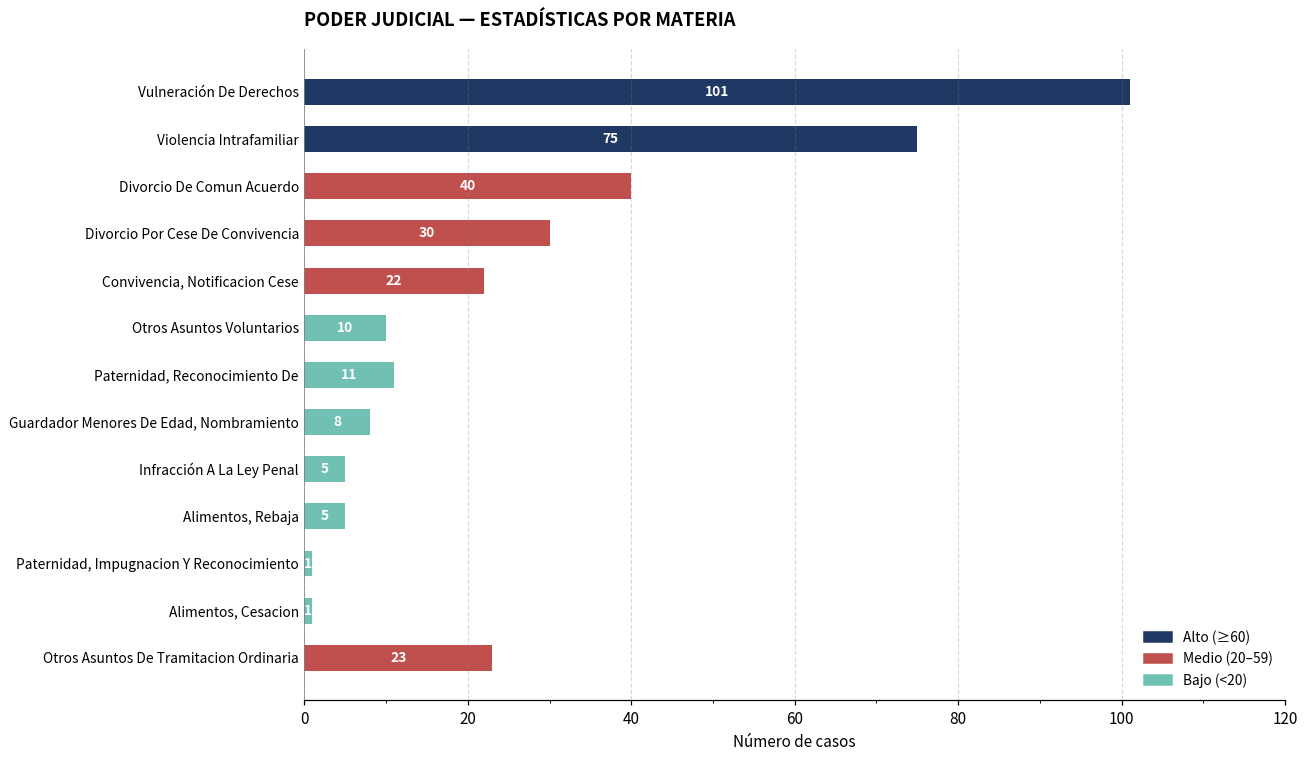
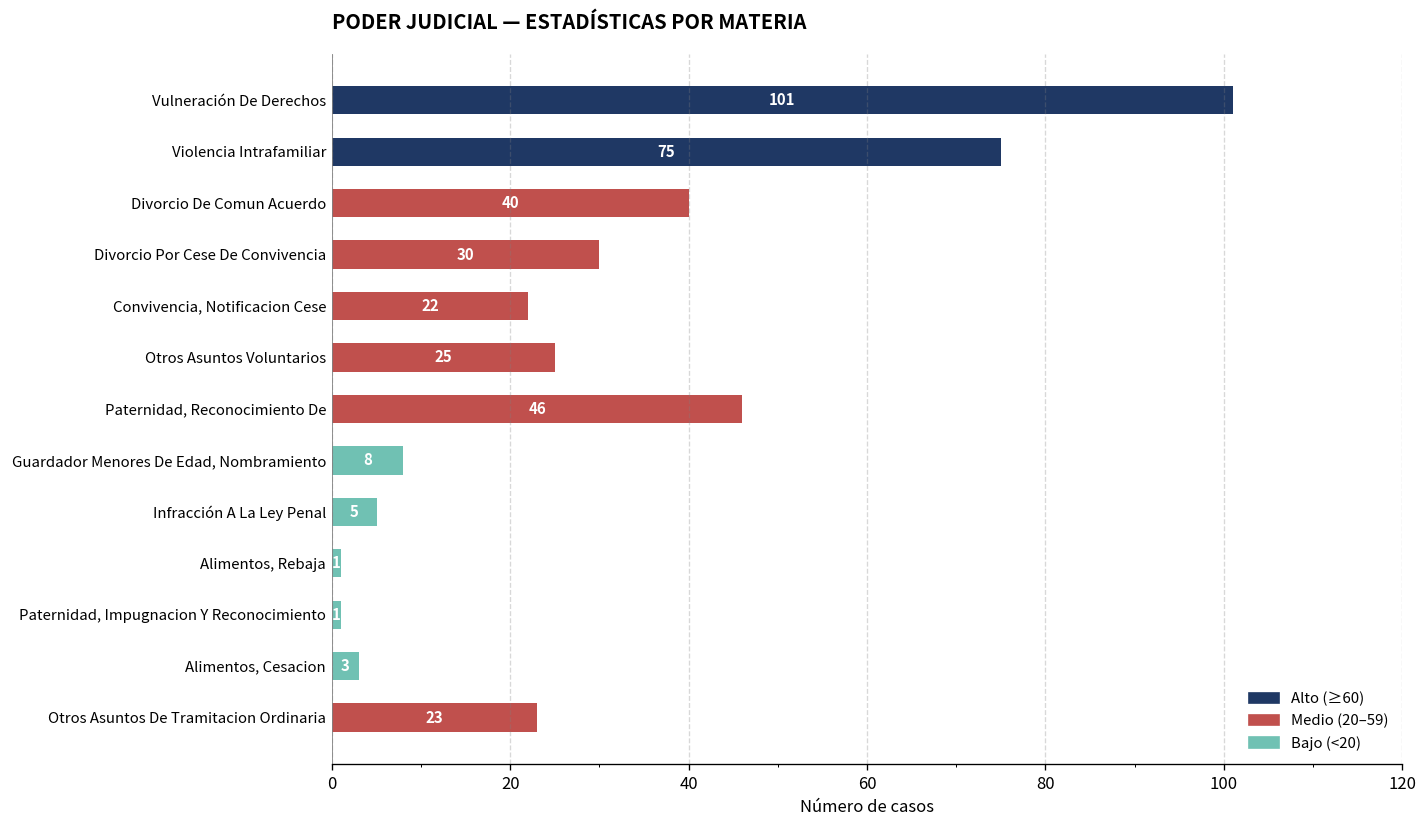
  {
    "Vulneración De Derechos": 101,
    "Violencia Intrafamiliar": 75,
    "Divorcio De Comun Acuerdo": 40,
    "Divorcio Por Cese De Convivencia": 30,
    "Convivencia, Notificacion Cese": 22,
-   "Otros Asuntos Voluntarios": 10,
-   "Paternidad, Reconocimiento De": 11,
+   "Otros Asuntos Voluntarios": 25,
+   "Paternidad, Reconocimiento De": 46,
    "Guardador Menores De Edad, Nombramiento": 8,
    "Infracción A La Ley Penal": 5,
-   "Alimentos, Rebaja": 5,
+   "Alimentos, Rebaja": 1,
    "Paternidad, Impugnacion Y Reconocimiento": 1,
-   "Alimentos, Cesacion": 1,
+   "Alimentos, Cesacion": 3,
    "Otros Asuntos De Tramitacion Ordinaria": 23
  }
